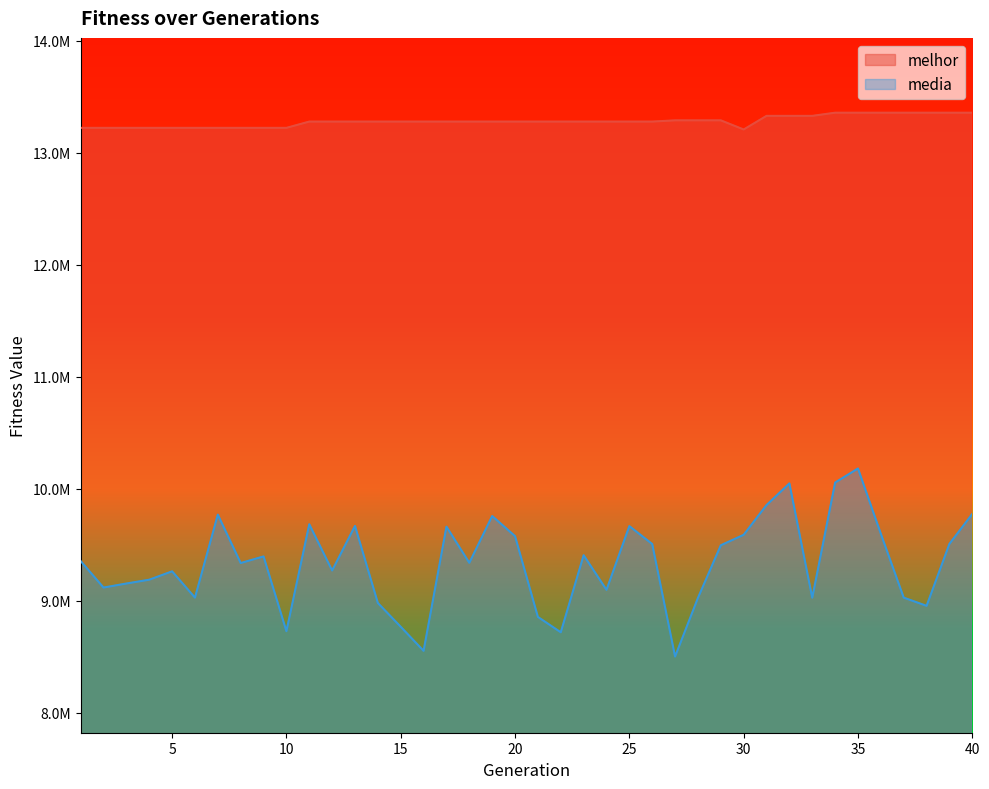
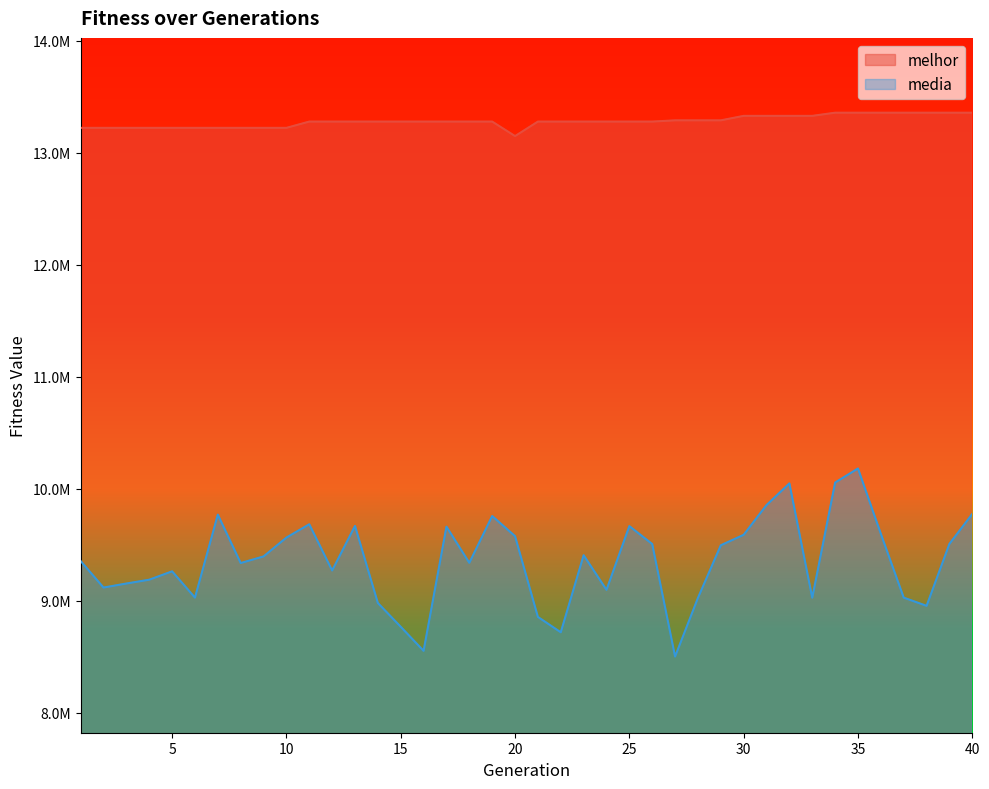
  {
    "melhor": {
      "5": 13220000,
      "10": 13220000,
      "15": 13280000,
-     "20": 13280000,
+     "20": 13150000,
      "25": 13280000,
-     "30": 13210000,
+     "30": 13330000,
      "35": 13360000,
      "40": 13360000
    },
    "media": {
      "5": 9260000,
-     "10": 8730000,
+     "10": 9570000,
      "15": 8770000,
      "20": 9580000,
      "25": 9670000,
      "30": 9590000,
      "35": 10180000,
      "40": 9780000
    }
  }
